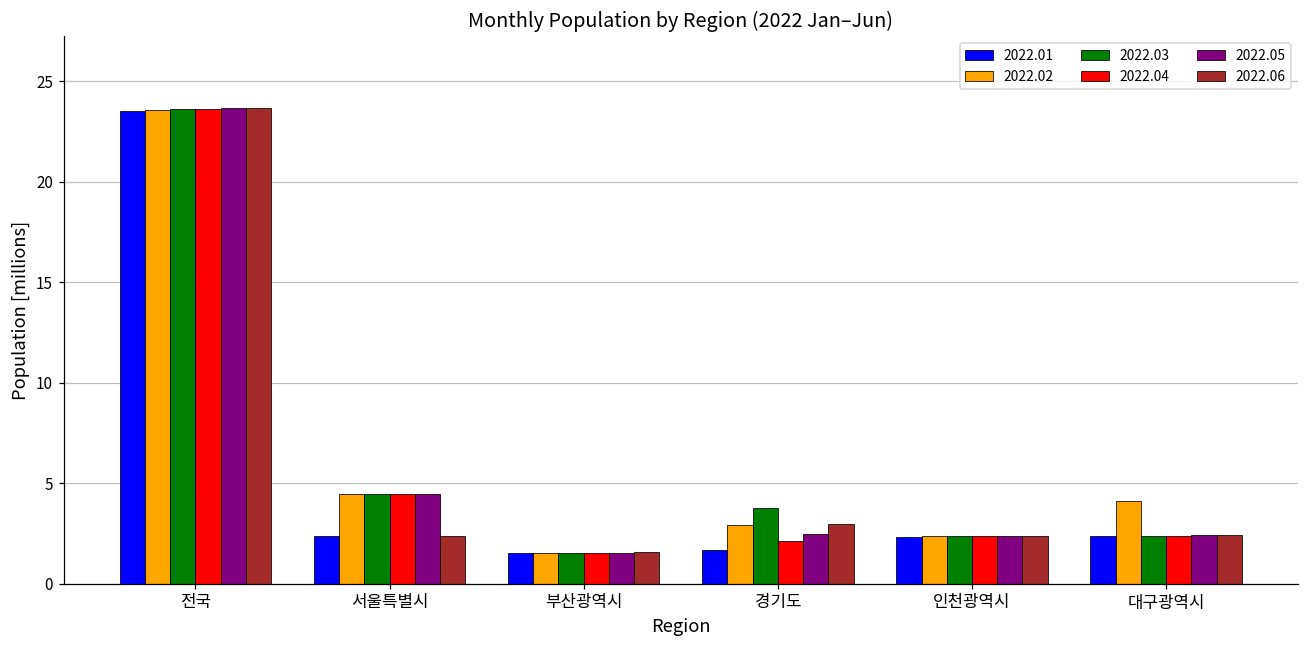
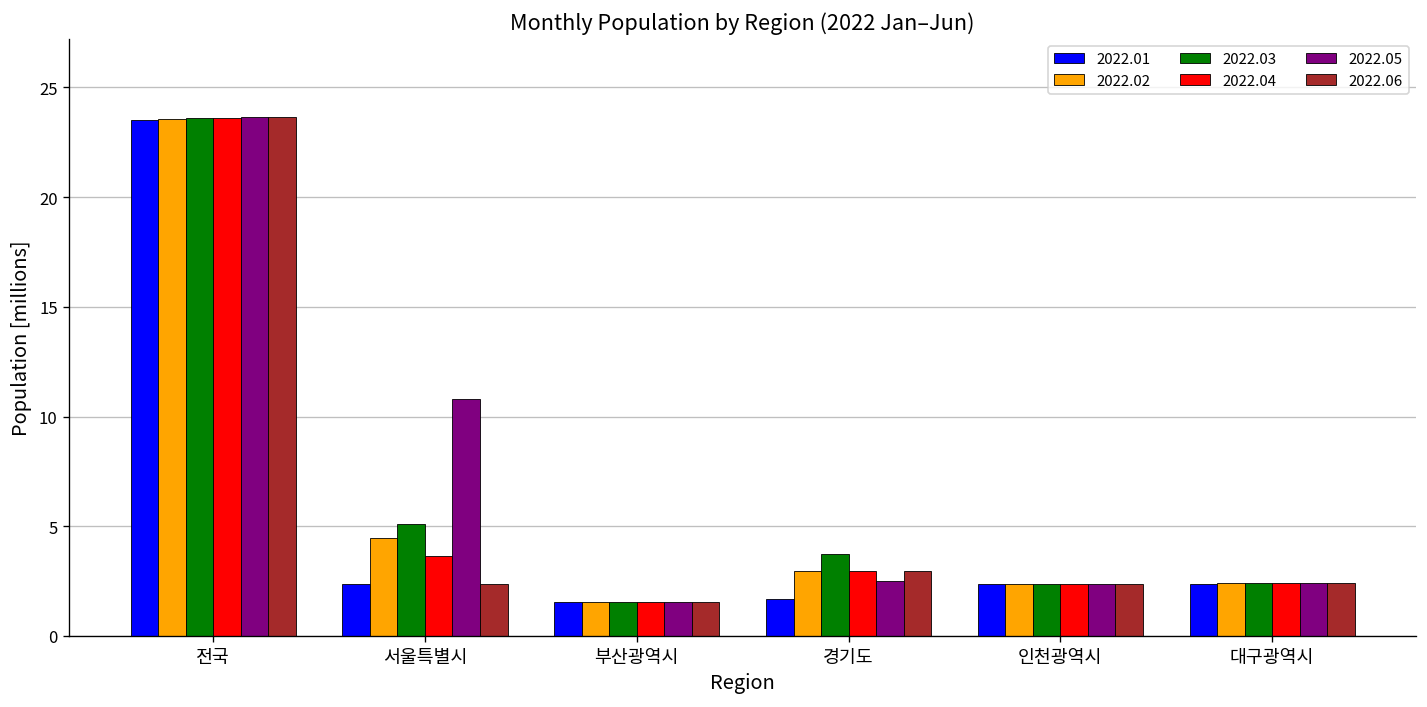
  {
    "2022.01": {
      "전국": 23.5,
      "서울특별시": 2.4,
      "부산광역시": 1.5,
      "경기도": 1.7,
      "인천광역시": 2.4,
      "대구광역시": 2.4
    },
    "2022.02": {
      "전국": 23.5,
      "서울특별시": 4.4,
      "부산광역시": 1.5,
      "경기도": 2.9,
      "인천광역시": 2.4,
-     "대구광역시": 4.1
+     "대구광역시": 2.4
    },
    "2022.03": {
      "전국": 23.6,
-     "서울특별시": 4.5,
+     "서울특별시": 5.1,
      "부산광역시": 1.6,
      "경기도": 3.7,
      "인천광역시": 2.4,
      "대구광역시": 2.4
    },
    "2022.04": {
      "전국": 23.6,
-     "서울특별시": 4.5,
+     "서울특별시": 3.6,
      "부산광역시": 1.6,
-     "경기도": 2.2,
+     "경기도": 3.0,
      "인천광역시": 2.4,
      "대구광역시": 2.4
    },
    "2022.05": {
      "전국": 23.7,
-     "서울특별시": 4.5,
+     "서울특별시": 10.8,
      "부산광역시": 1.6,
      "경기도": 2.5,
      "인천광역시": 2.4,
      "대구광역시": 2.4
    },
    "2022.06": {
      "전국": 23.7,
      "서울특별시": 2.4,
      "부산광역시": 1.6,
      "경기도": 3.0,
      "인천광역시": 2.4,
      "대구광역시": 2.4
    }
  }
